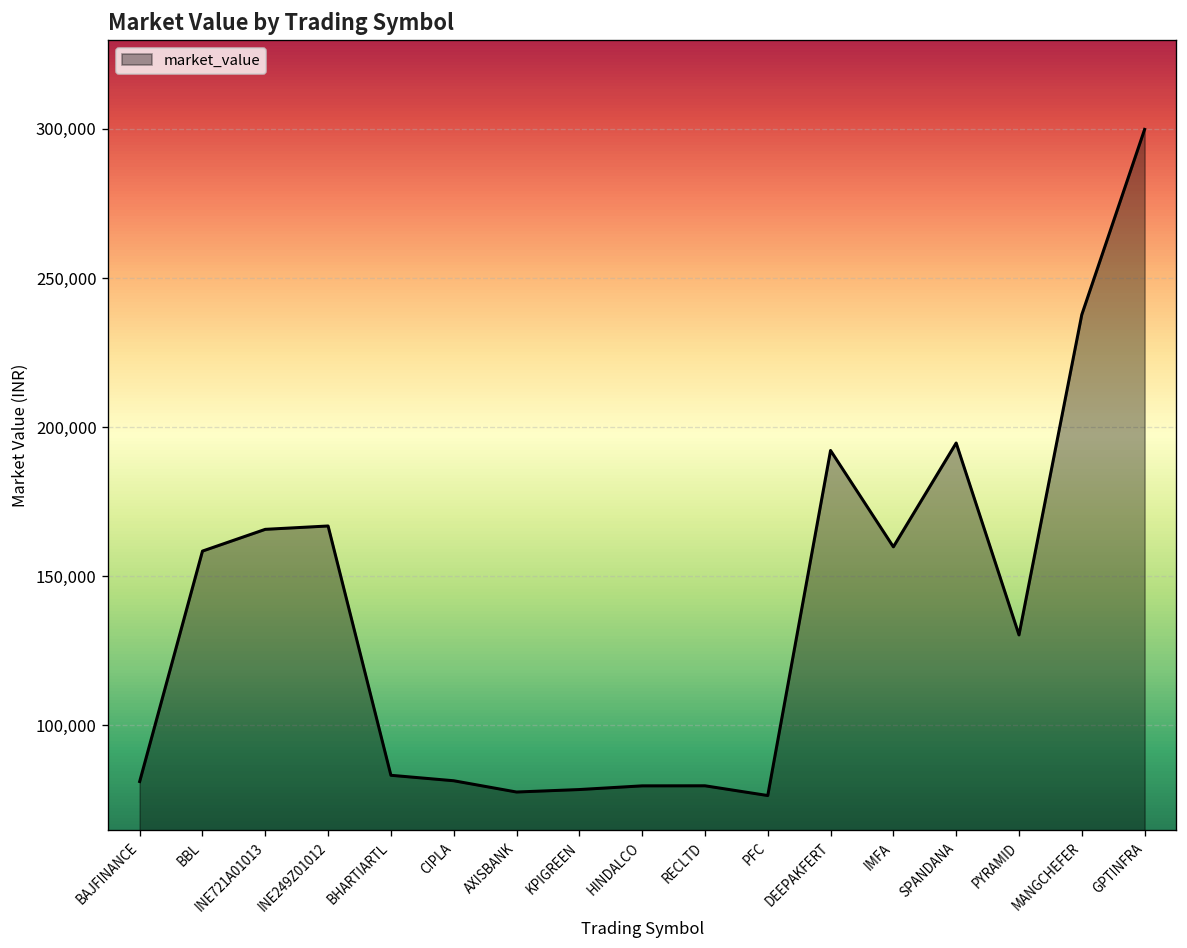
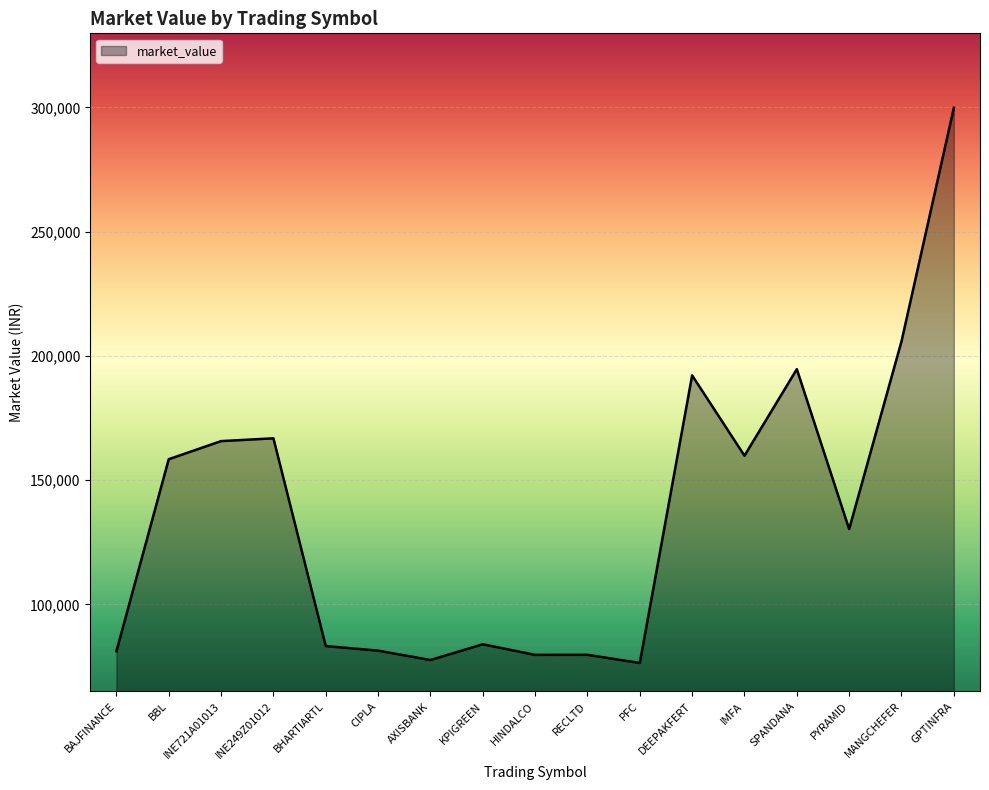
  {
    "BAJFINANCE": "81,000",
    "BBL": "158,000",
    "INE721A01013": "166,000",
    "INE249Z01012": "167,000",
    "BHARTIARTL": "83,000",
    "CIPLA": "81,000",
    "AXISBANK": "78,000",
-   "KPIGREEN": "78,000",
+   "KPIGREEN": "84,000",
    "HINDALCO": "80,000",
    "RECLTD": "80,000",
    "PFC": "76,000",
    "DEEPAKFERT": "192,000",
    "IMFA": "160,000",
    "SPANDANA": "195,000",
    "PYRAMID": "130,000",
-   "MANGCHEFER": "238,000",
+   "MANGCHEFER": "206,000",
    "GPTINFRA": "300,000"
  }
